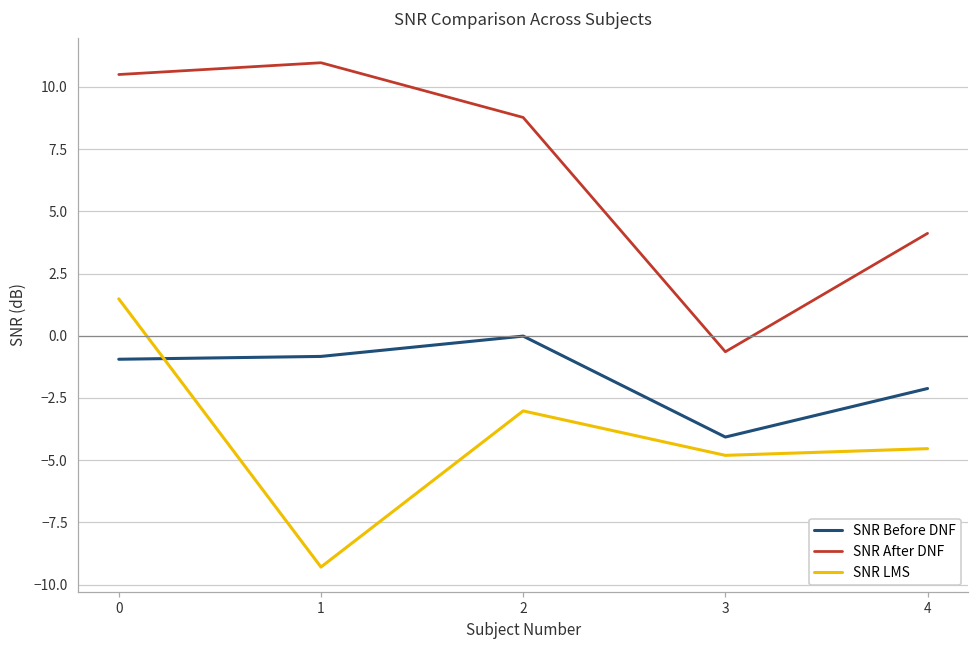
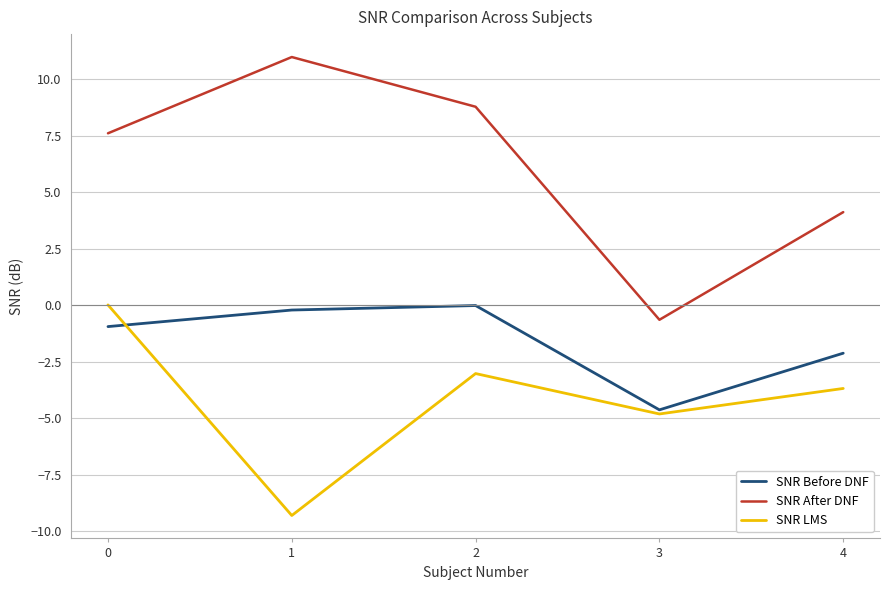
  {
    "SNR Before DNF": {
      "0": -0.9,
-     "1": -0.8,
+     "1": -0.2,
      "2": 0.0,
-     "3": -4.1,
+     "3": -4.6,
      "4": -2.1
    },
    "SNR After DNF": {
-     "0": 10.5,
+     "0": 7.6,
      "1": 11.0,
      "2": 8.8,
      "3": -0.6,
      "4": 4.1
    },
    "SNR LMS": {
-     "0": 1.5,
+     "0": 0.0,
      "1": -9.3,
      "2": -3.0,
      "3": -4.8,
-     "4": -4.5
+     "4": -3.7
    }
  }
